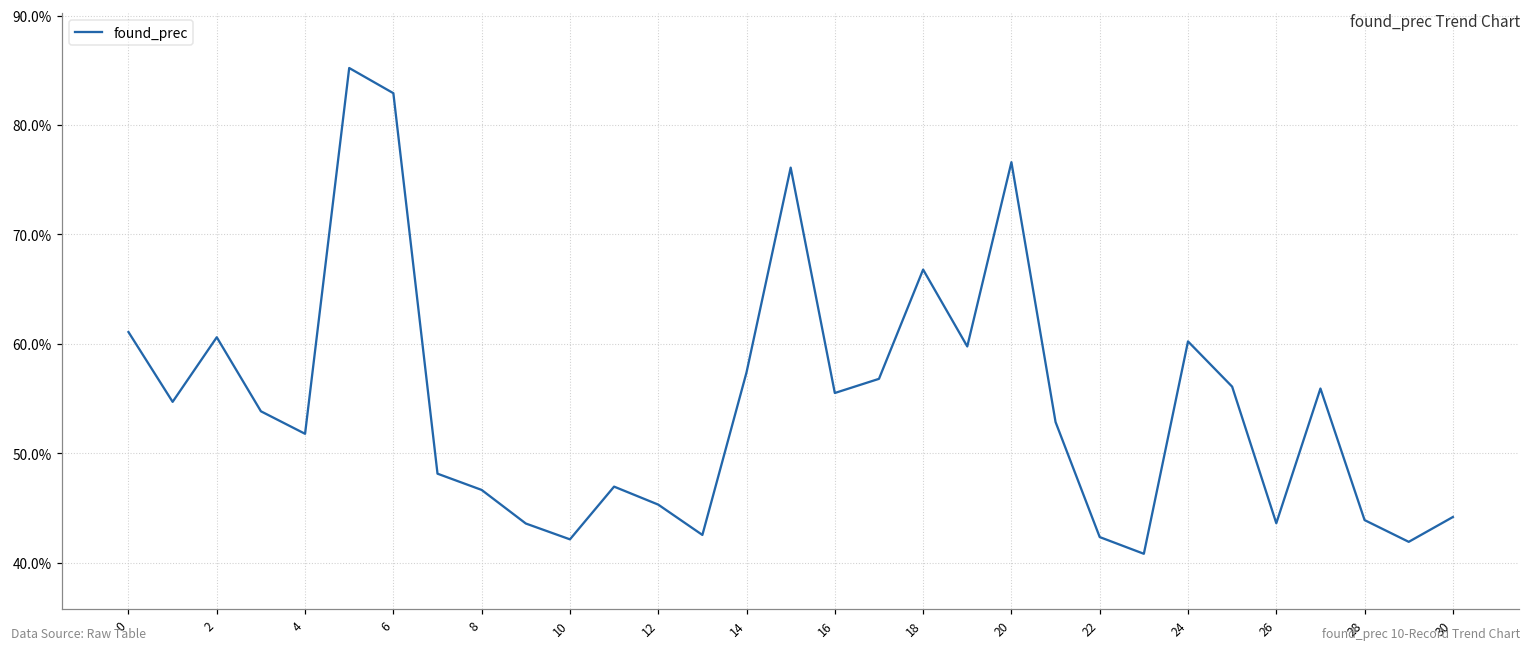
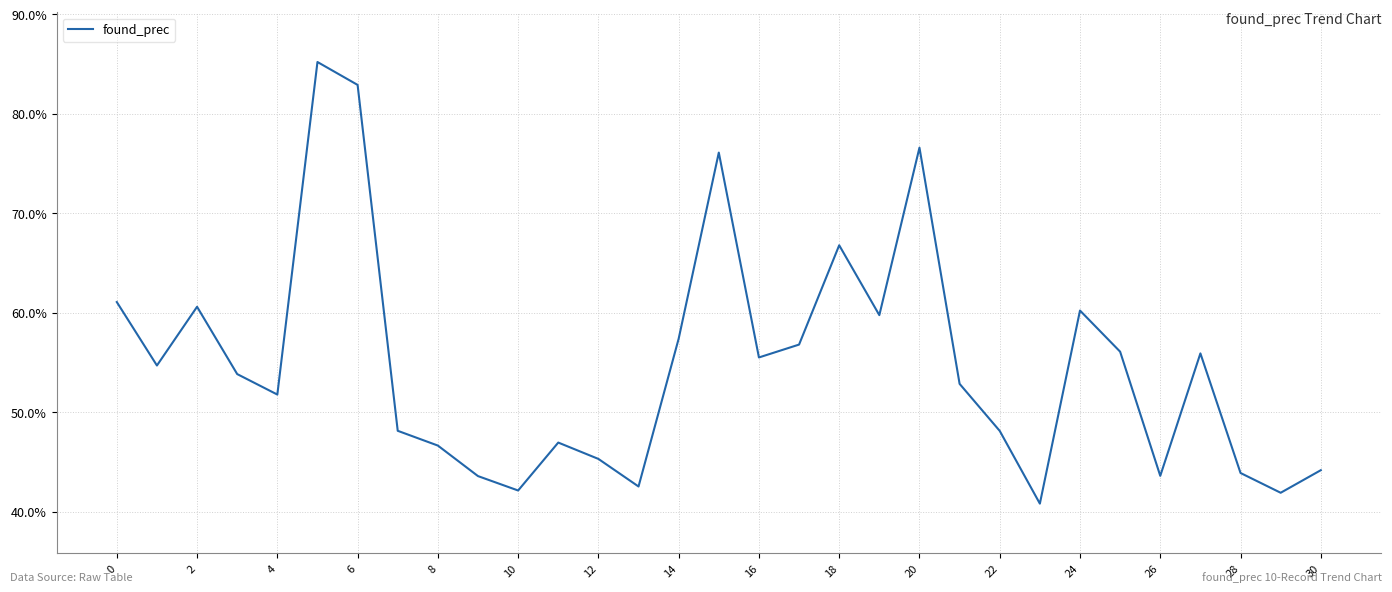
  {
    "0": "61%",
    "2": "61%",
    "4": "52%",
    "6": "83%",
    "8": "47%",
    "10": "42%",
    "12": "45%",
    "14": "57%",
    "16": "56%",
    "18": "67%",
    "20": "77%",
-   "22": "42%",
+   "22": "48%",
    "24": "60%",
    "26": "44%",
    "28": "44%",
    "30": "44%"
  }
